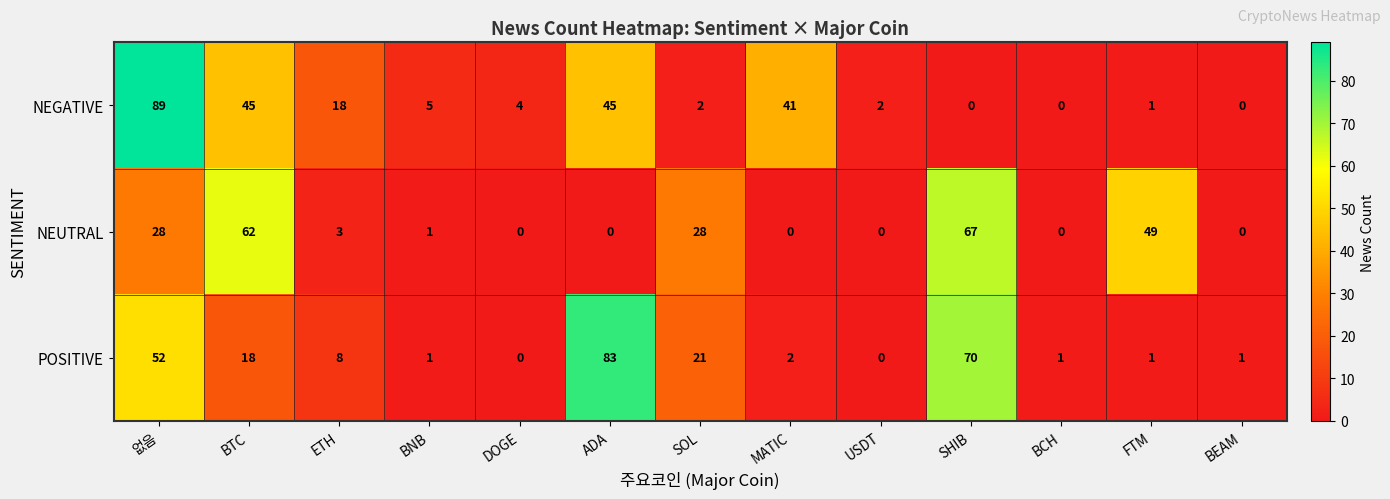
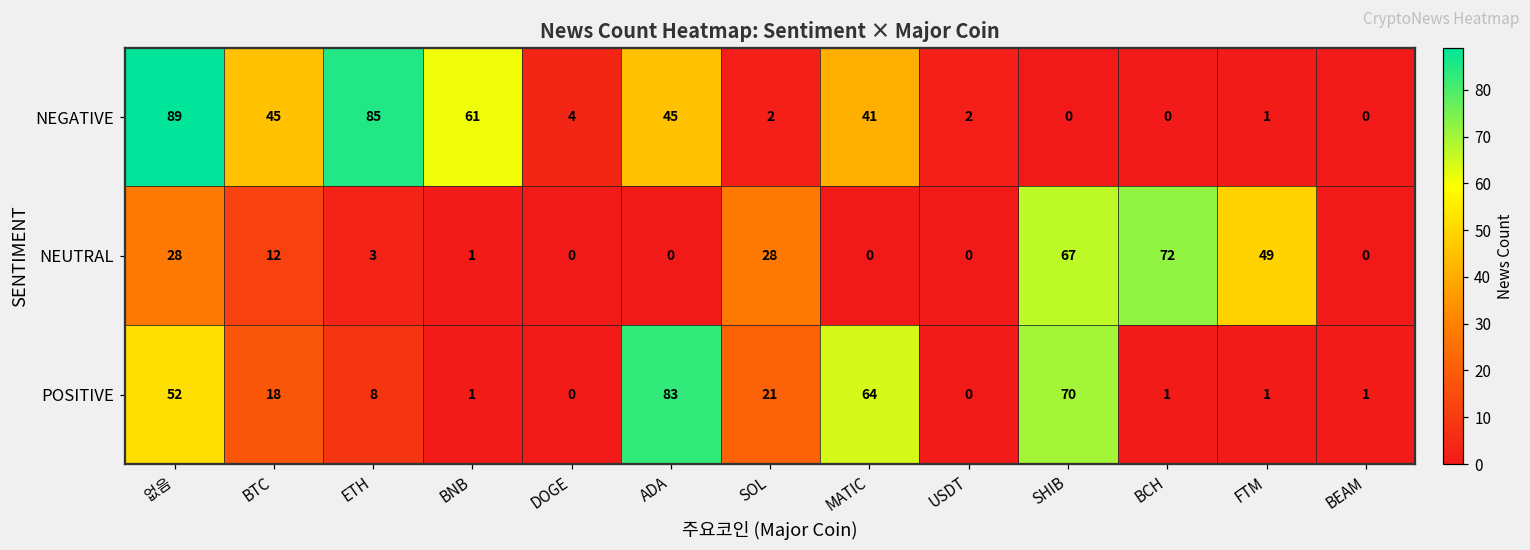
  {
    "NEGATIVE": {
      "없음": 89,
      "BTC": 45,
-     "ETH": 18,
-     "BNB": 5,
+     "ETH": 85,
+     "BNB": 61,
      "DOGE": 4,
      "ADA": 45,
      "SOL": 2,
      "MATIC": 41,
      "USDT": 2,
      "SHIB": 0,
      "BCH": 0,
      "FTM": 1,
      "BEAM": 0
    },
    "NEUTRAL": {
      "없음": 28,
-     "BTC": 62,
+     "BTC": 12,
      "ETH": 3,
      "BNB": 1,
      "DOGE": 0,
      "ADA": 0,
      "SOL": 28,
      "MATIC": 0,
      "USDT": 0,
      "SHIB": 67,
-     "BCH": 0,
+     "BCH": 72,
      "FTM": 49,
      "BEAM": 0
    },
    "POSITIVE": {
      "없음": 52,
      "BTC": 18,
      "ETH": 8,
      "BNB": 1,
      "DOGE": 0,
      "ADA": 83,
      "SOL": 21,
-     "MATIC": 2,
+     "MATIC": 64,
      "USDT": 0,
      "SHIB": 70,
      "BCH": 1,
      "FTM": 1,
      "BEAM": 1
    }
  }
